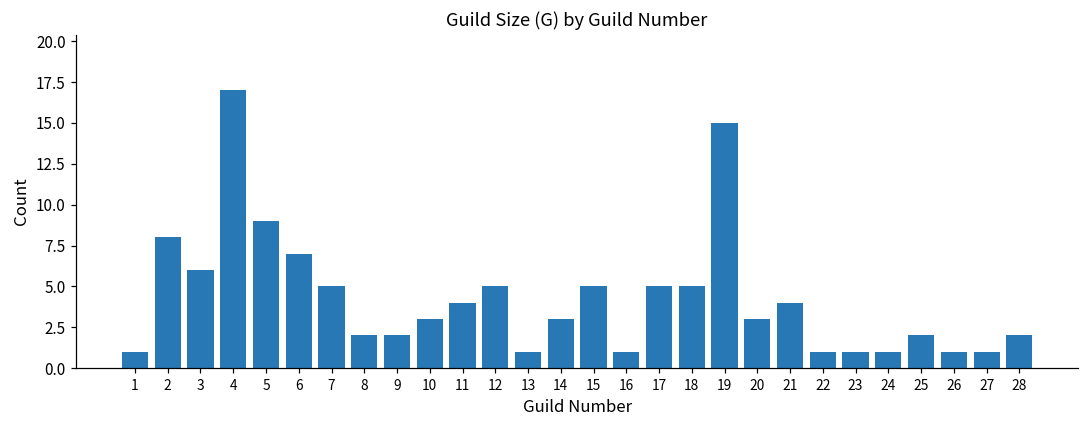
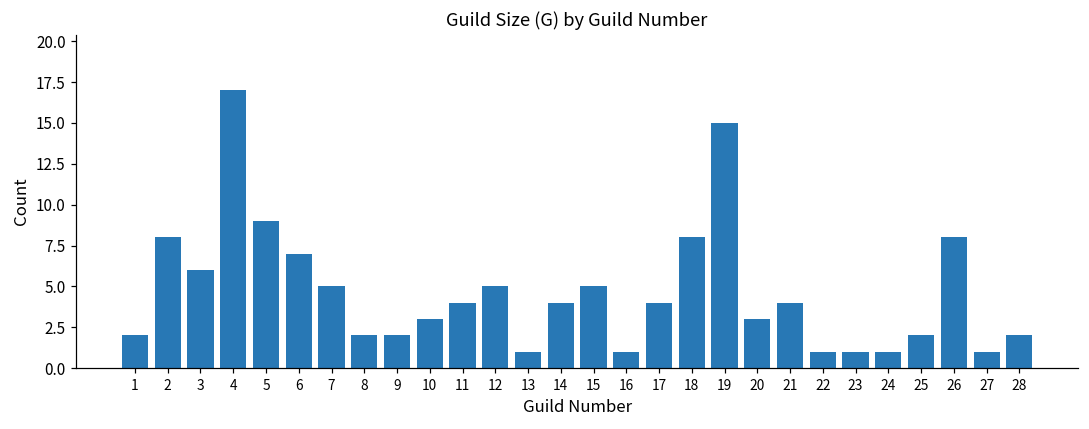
  {
-   "1": 1,
+   "1": 2,
    "2": 8,
    "3": 6,
    "4": 17,
    "5": 9,
    "6": 7,
    "7": 5,
    "8": 2,
    "9": 2,
    "10": 3,
    "11": 4,
    "12": 5,
    "13": 1,
-   "14": 3,
+   "14": 4,
    "15": 5,
    "16": 1,
-   "17": 5,
-   "18": 5,
+   "17": 4,
+   "18": 8,
    "19": 15,
    "20": 3,
    "21": 4,
    "22": 1,
    "23": 1,
    "24": 1,
    "25": 2,
-   "26": 1,
+   "26": 8,
    "27": 1,
    "28": 2
  }
